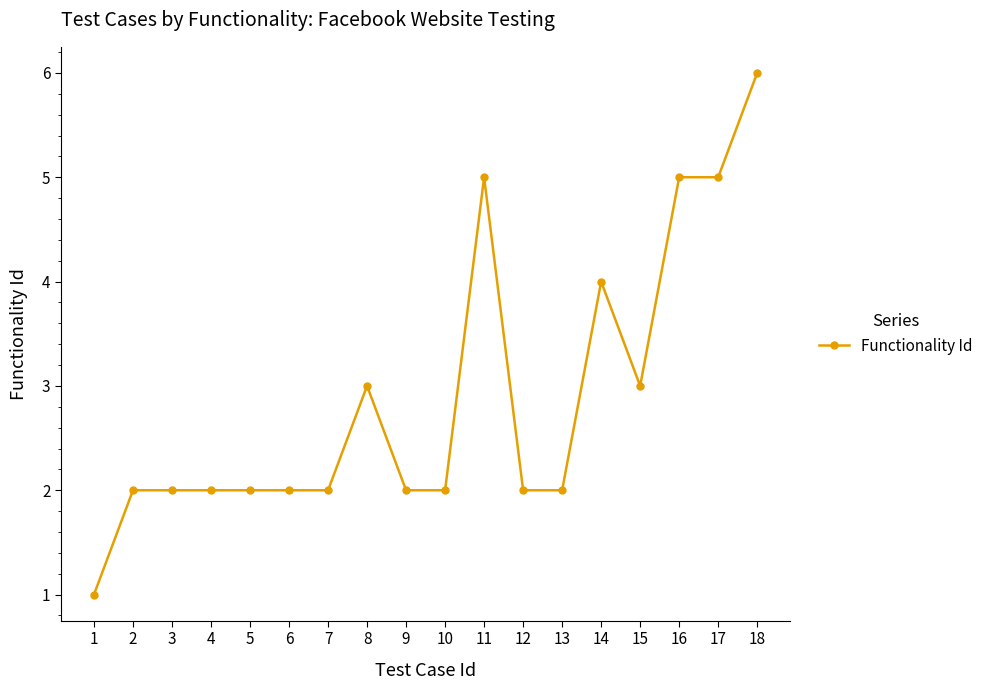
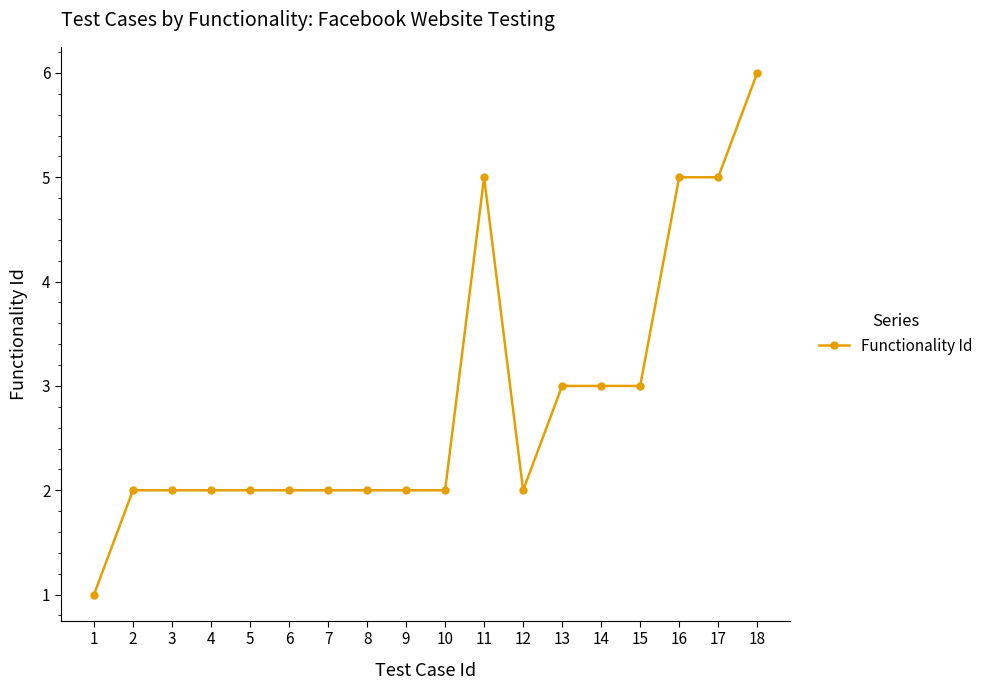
  {
    "1": 1,
    "2": 2,
    "3": 2,
    "4": 2,
    "5": 2,
    "6": 2,
    "7": 2,
-   "8": 3,
+   "8": 2,
    "9": 2,
    "10": 2,
    "11": 5,
    "12": 2,
-   "13": 2,
-   "14": 4,
+   "13": 3,
+   "14": 3,
    "15": 3,
    "16": 5,
    "17": 5,
    "18": 6
  }
